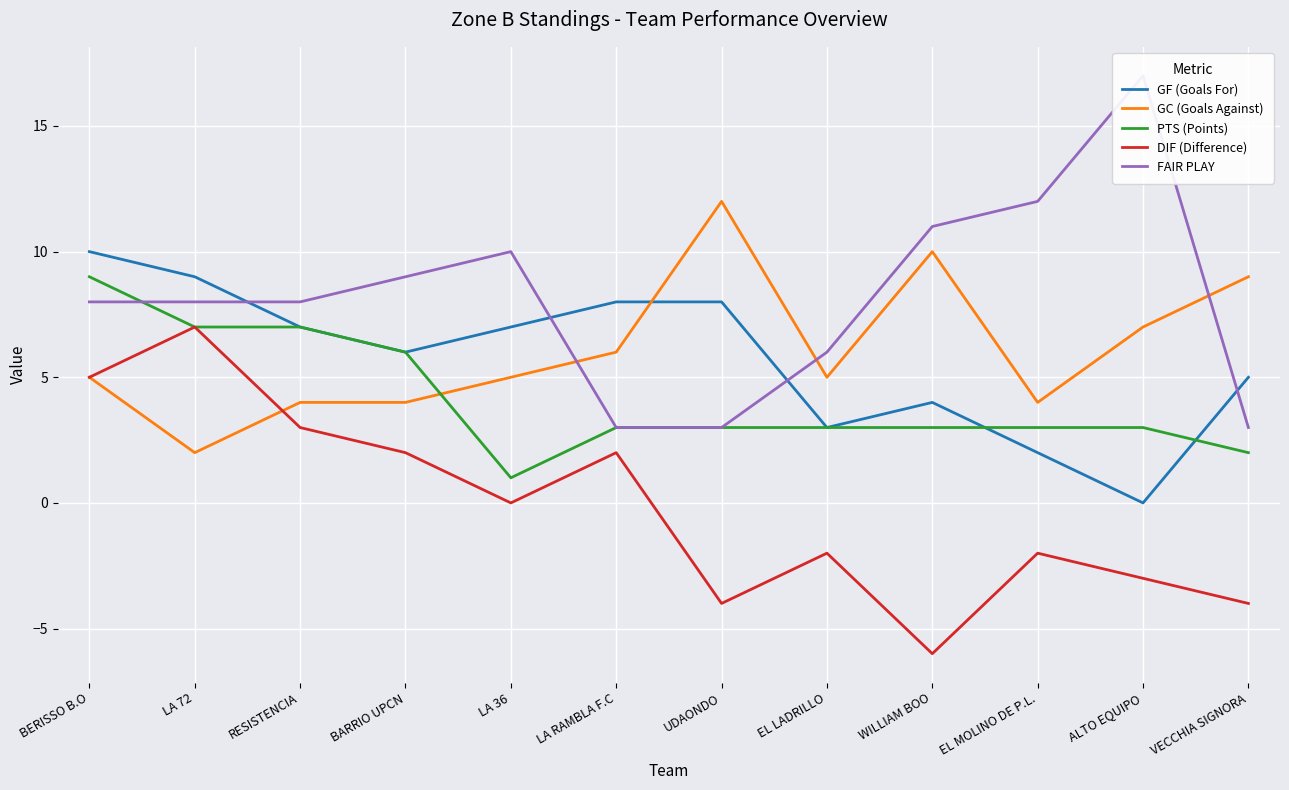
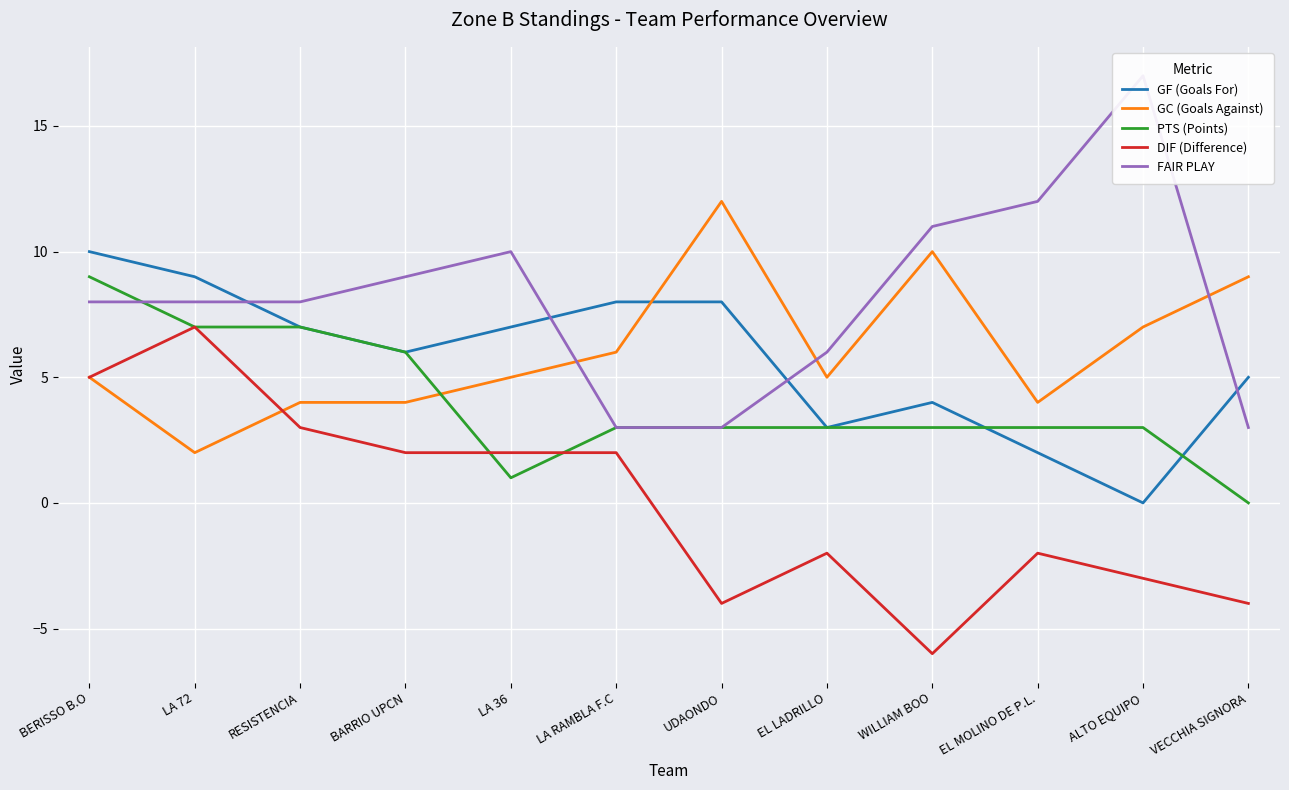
  {
    "GF (Goals For)": {
      "BERISSO B.O": 10,
      "LA 72": 9,
      "LA 36": 7,
      "LA RAMBLA F.C": 8,
      "UDAONDO": 8,
      "WILLIAM BOO": 4,
      "EL MOLINO DE P.L.": 2,
      "ALTO EQUIPO": 0,
      "VECCHIA SIGNORA": 5
    },
    "GC (Goals Against)": {
      "LA 72": 2,
      "RESISTENCIA": 4,
      "BARRIO UPCN": 4,
      "LA 36": 5,
      "LA RAMBLA F.C": 6,
      "UDAONDO": 12,
      "EL LADRILLO": 5,
      "WILLIAM BOO": 10,
      "EL MOLINO DE P.L.": 4,
      "ALTO EQUIPO": 7,
      "VECCHIA SIGNORA": 9
    },
    "PTS (Points)": {
      "BERISSO B.O": 9,
      "LA 36": 1,
      "WILLIAM BOO": 3,
      "EL MOLINO DE P.L.": 3,
      "ALTO EQUIPO": 3,
-     "VECCHIA SIGNORA": 2
+     "VECCHIA SIGNORA": 0
    },
    "DIF (Difference)": {
      "RESISTENCIA": 3,
      "BARRIO UPCN": 2,
-     "LA 36": 0,
+     "LA 36": 2,
      "LA RAMBLA F.C": 2,
      "UDAONDO": -4,
      "EL LADRILLO": -2,
      "WILLIAM BOO": -6,
      "EL MOLINO DE P.L.": -2,
      "ALTO EQUIPO": -3,
      "VECCHIA SIGNORA": -4
    },
    "FAIR PLAY": {
      "BERISSO B.O": 8,
      "LA 72": 8,
      "RESISTENCIA": 8,
      "BARRIO UPCN": 9,
      "LA 36": 10,
      "EL LADRILLO": 6,
      "WILLIAM BOO": 11,
      "EL MOLINO DE P.L.": 12,
      "VECCHIA SIGNORA": 3
    }
  }
